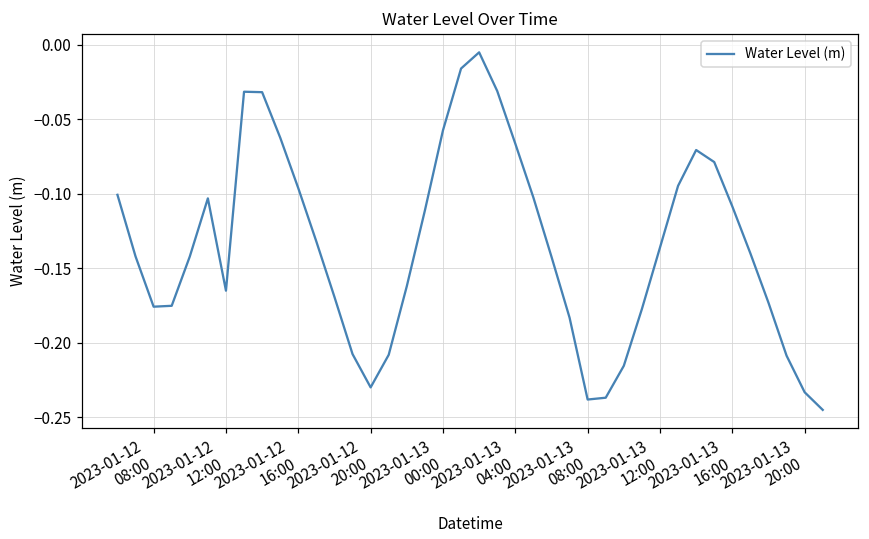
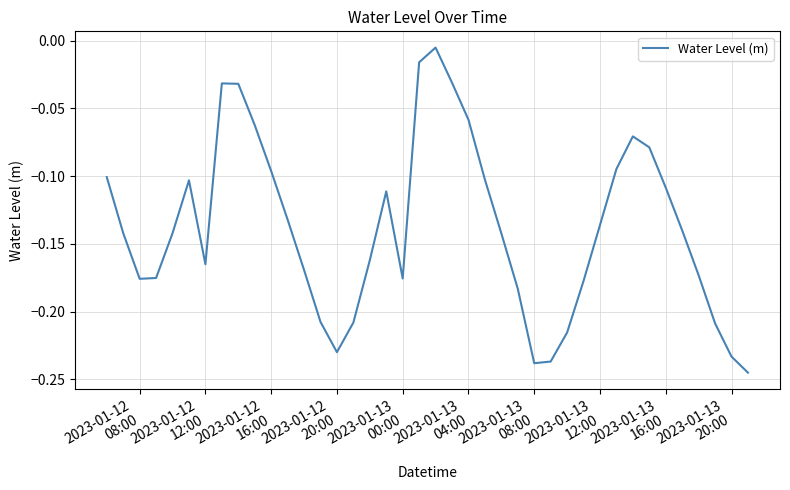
  {
    "2023-01-12 08:00": -0.176,
    "2023-01-12 12:00": -0.165,
    "2023-01-12 16:00": -0.096,
    "2023-01-12 20:00": -0.230,
-   "2023-01-13 00:00": -0.057,
-   "2023-01-13 04:00": -0.066,
+   "2023-01-13 00:00": -0.176,
+   "2023-01-13 04:00": -0.058,
    "2023-01-13 08:00": -0.238,
    "2023-01-13 12:00": -0.136,
    "2023-01-13 16:00": -0.109,
    "2023-01-13 20:00": -0.233
  }
